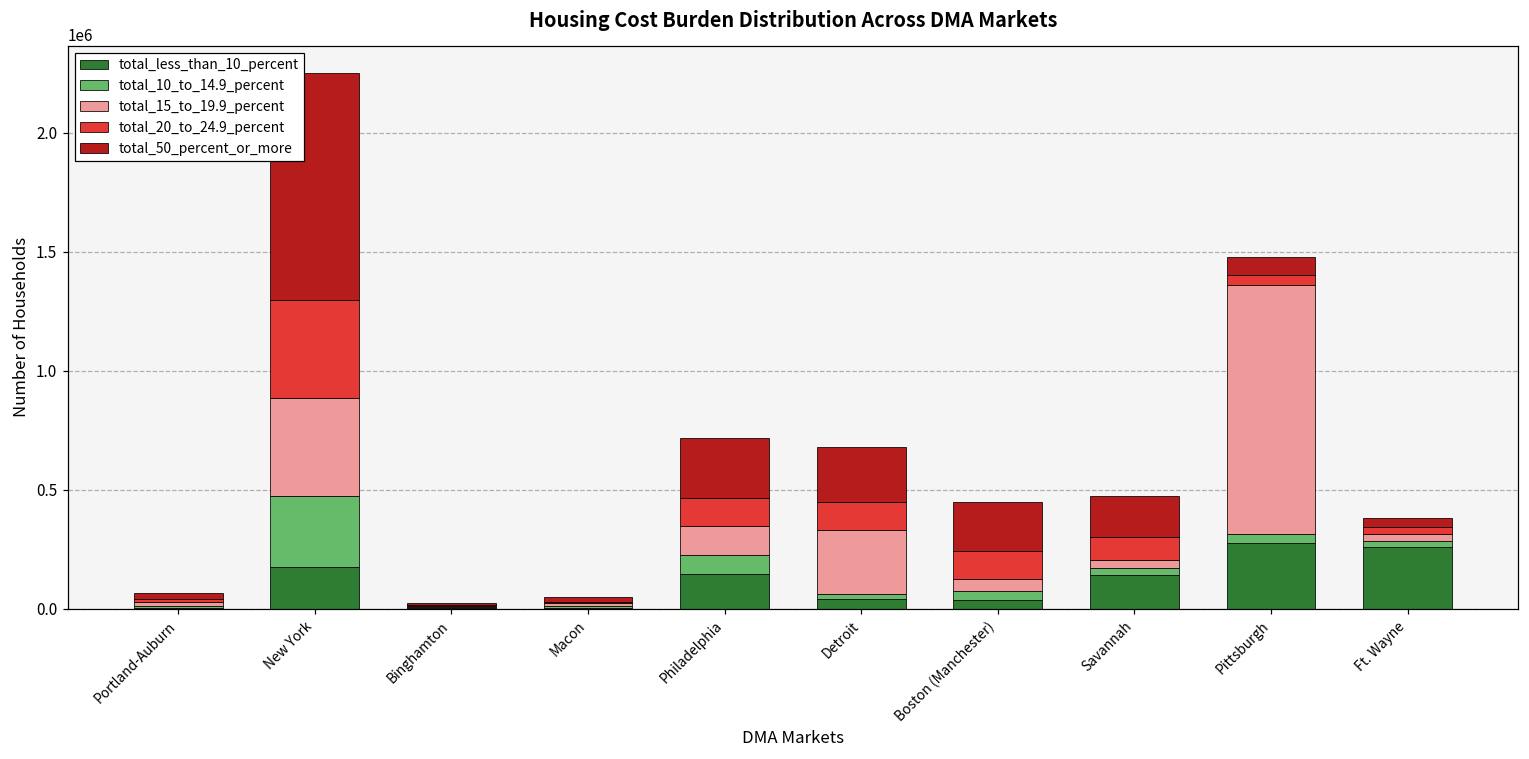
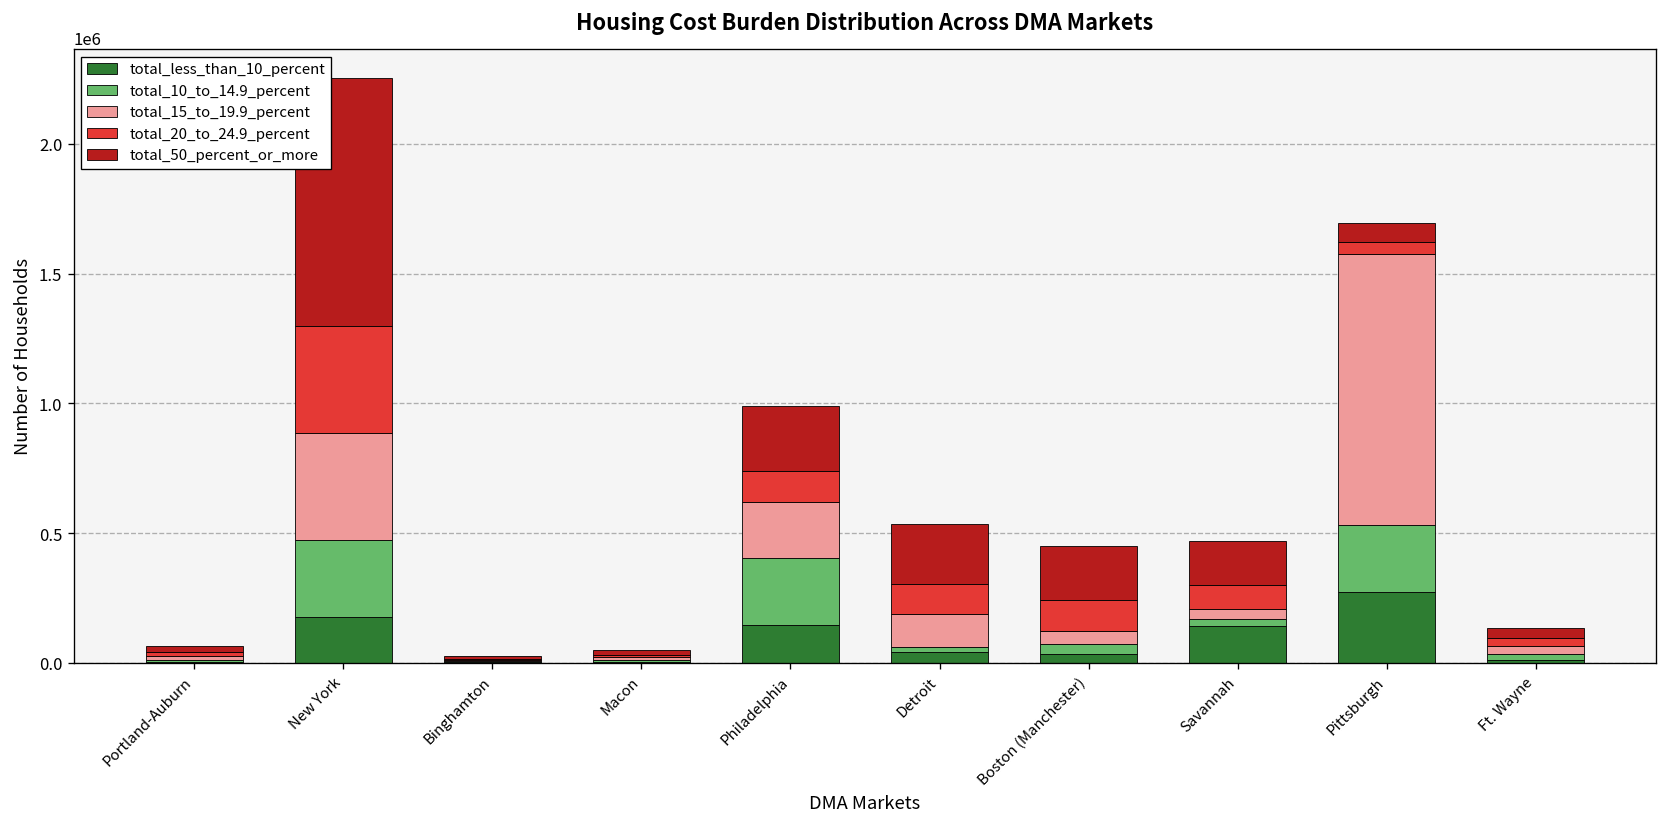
  {
    "total_less_than_10_percent": {
      "New York": 180000,
      "Philadelphia": 150000,
      "Detroit": 40000,
      "Boston (Manchester)": 40000,
      "Savannah": 140000,
      "Pittsburgh": 270000,
-     "Ft. Wayne": 260000
+     "Ft. Wayne": 10000
    },
    "total_10_to_14.9_percent": {
      "New York": 300000,
-     "Philadelphia": 80000,
+     "Philadelphia": 260000,
      "Detroit": 20000,
      "Boston (Manchester)": 40000,
      "Savannah": 30000,
-     "Pittsburgh": 40000,
+     "Pittsburgh": 260000,
      "Ft. Wayne": 20000
    },
    "total_15_to_19.9_percent": {
      "Portland-Auburn": 10000,
      "New York": 410000,
-     "Philadelphia": 120000,
-     "Detroit": 270000,
+     "Philadelphia": 220000,
+     "Detroit": 130000,
      "Boston (Manchester)": 50000,
      "Savannah": 30000,
      "Pittsburgh": 1050000,
      "Ft. Wayne": 30000
    }
  }
